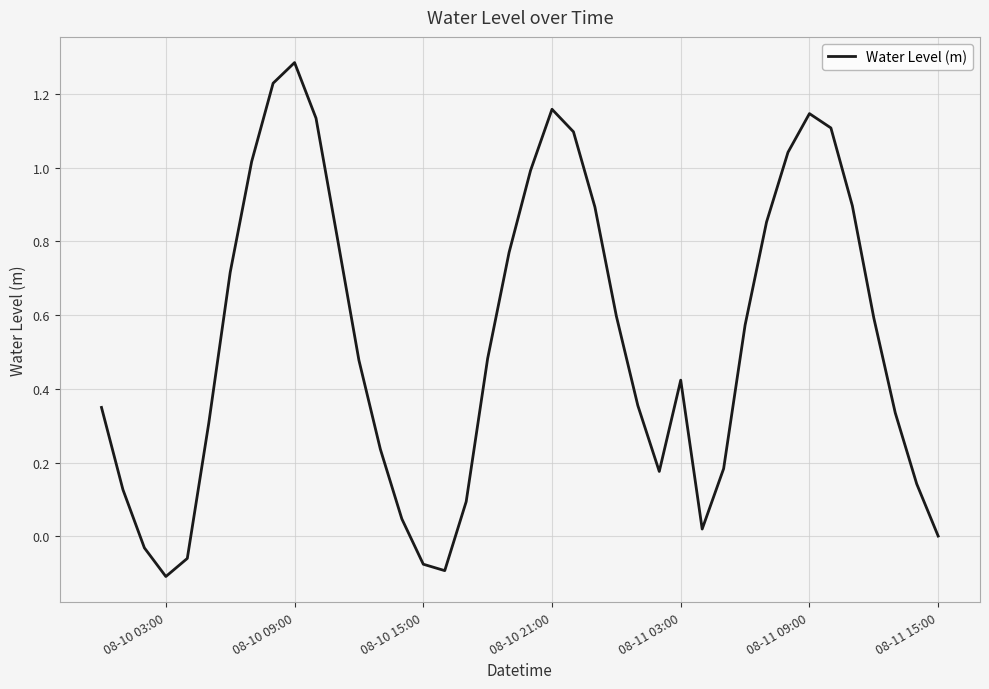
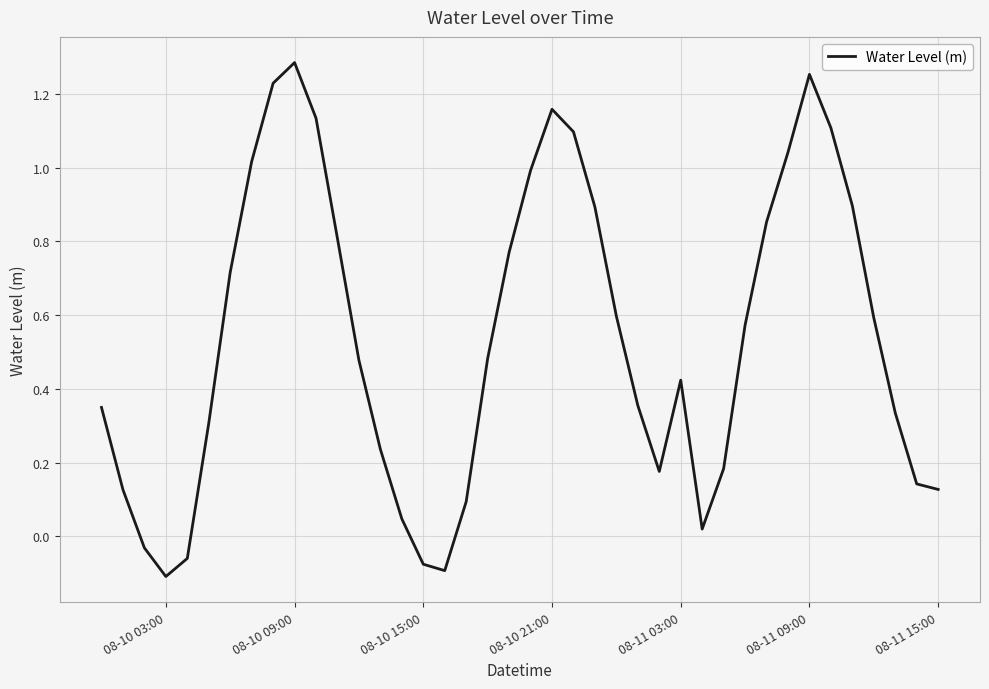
  {
    "08-10 03:00": -0.11,
    "08-10 09:00": 1.28,
    "08-10 15:00": -0.08,
    "08-10 21:00": 1.16,
    "08-11 03:00": 0.42,
-   "08-11 09:00": 1.15,
-   "08-11 15:00": 0.00
+   "08-11 09:00": 1.25,
+   "08-11 15:00": 0.13
  }
